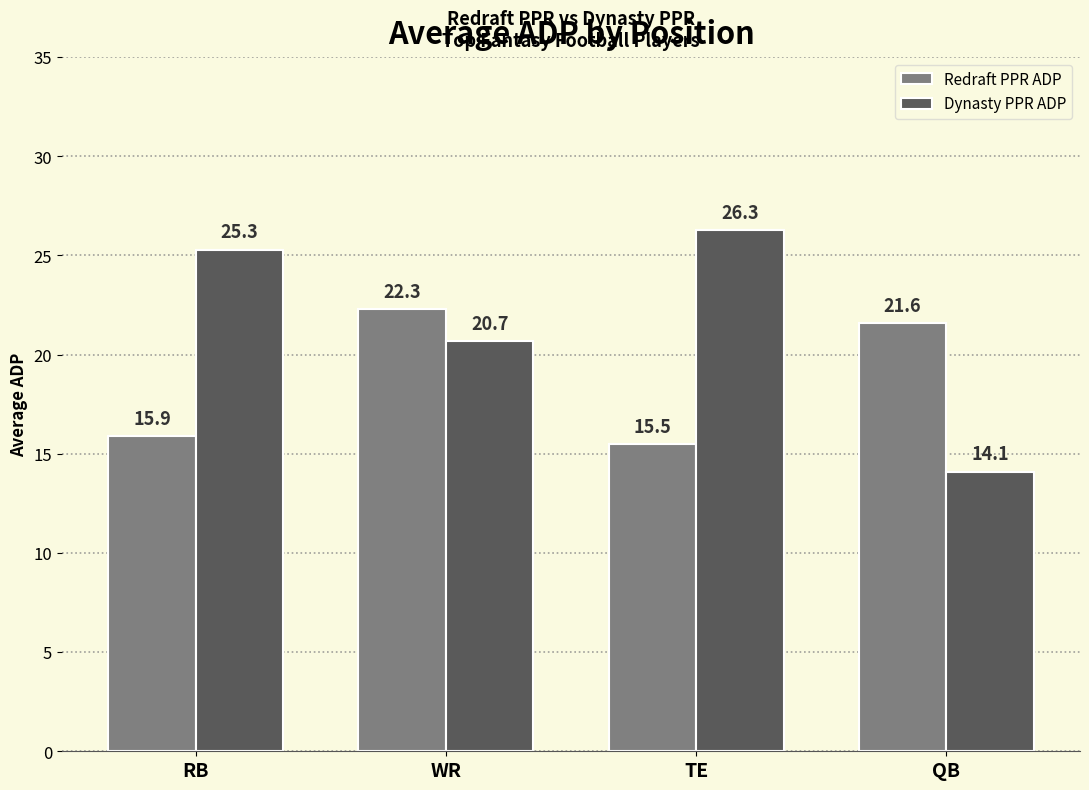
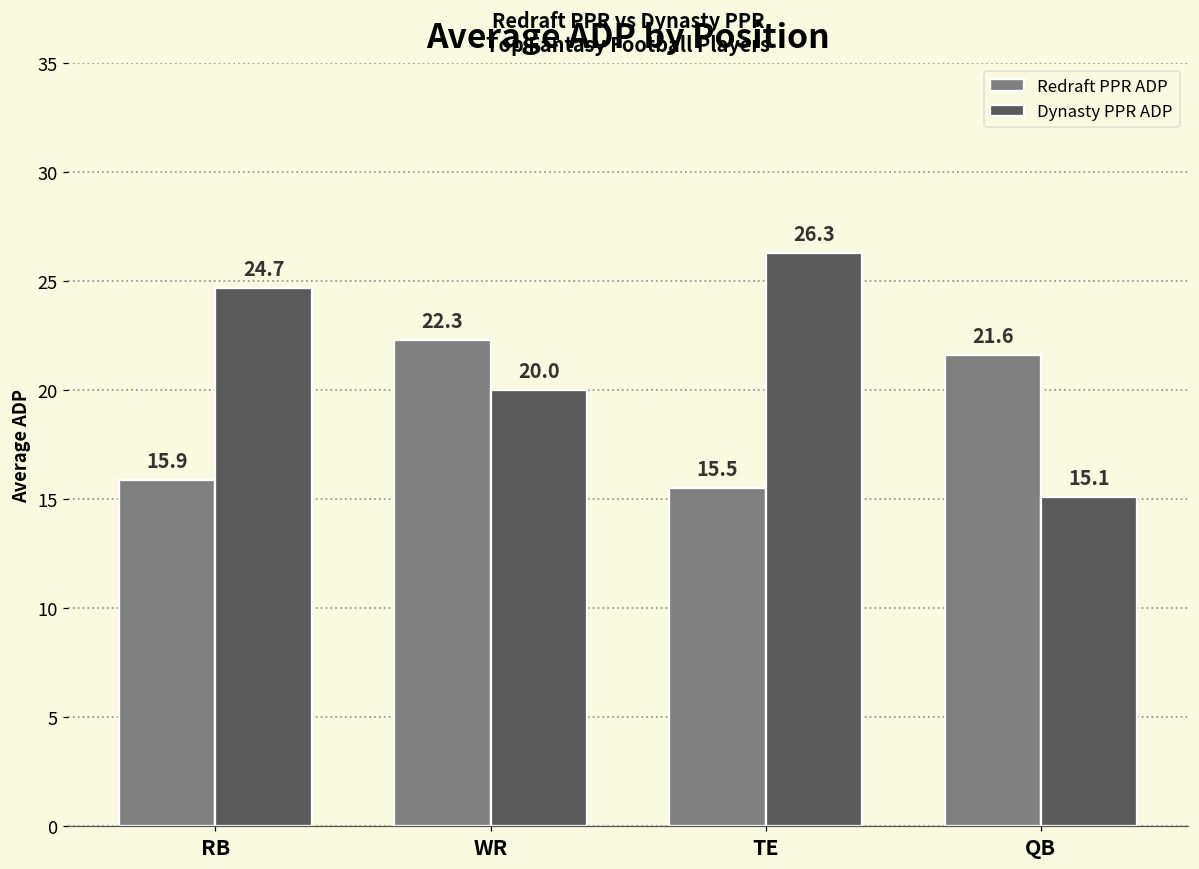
  {
    "Redraft PPR ADP": {
      "RB": 15.9,
      "WR": 22.3,
      "TE": 15.5,
      "QB": 21.6
    },
    "Dynasty PPR ADP": {
-     "RB": 25.3,
-     "WR": 20.7,
+     "RB": 24.7,
+     "WR": 20.0,
      "TE": 26.3,
-     "QB": 14.1
+     "QB": 15.1
    }
  }
